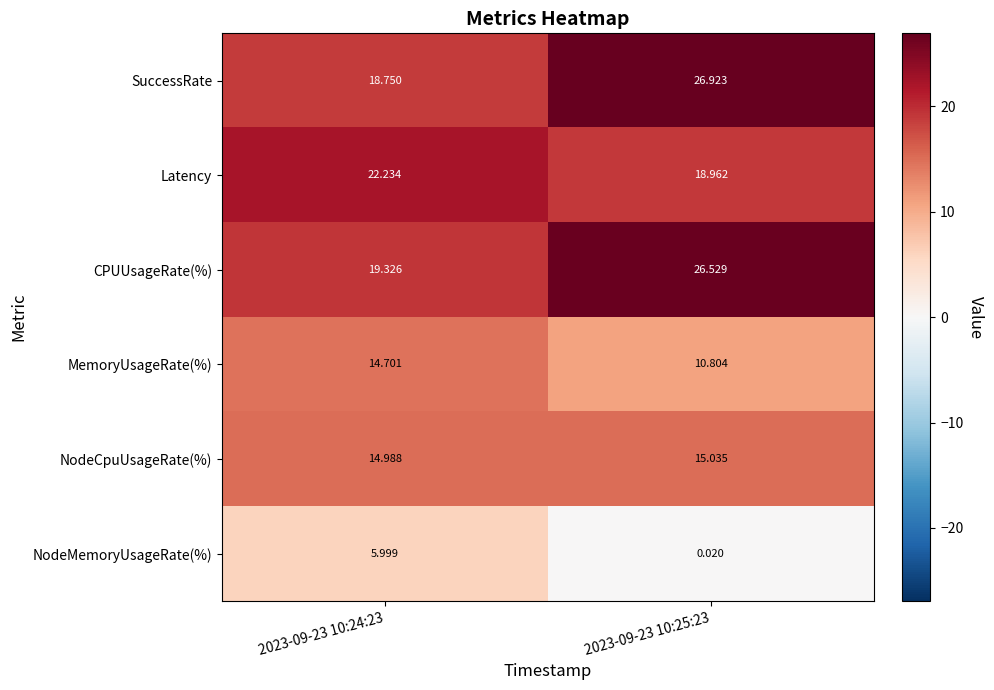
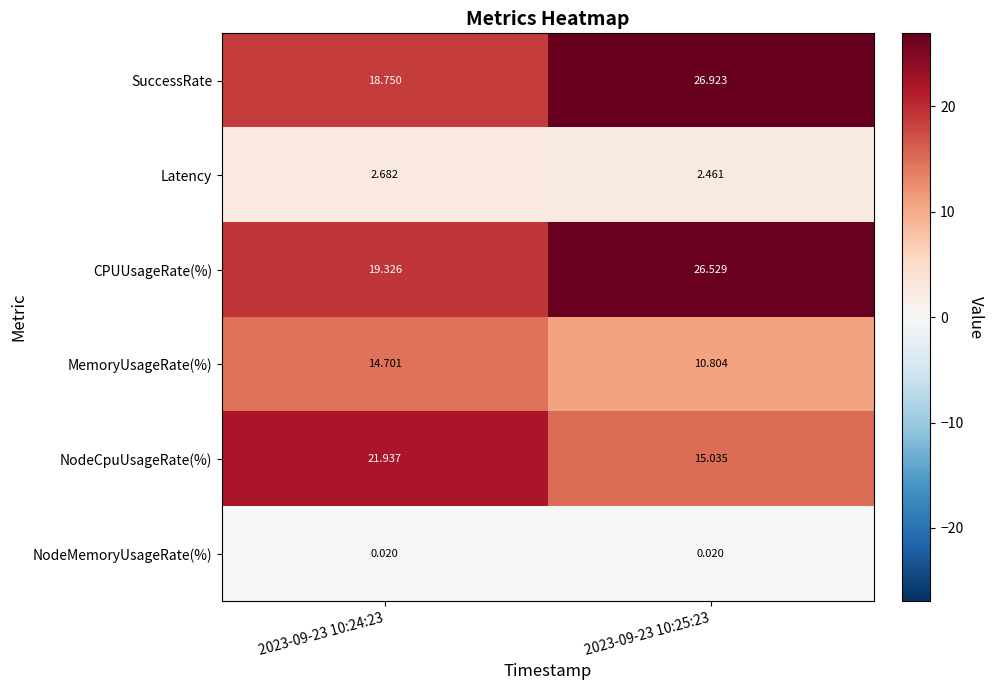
  {
    "SuccessRate": {
      "2023-09-23 10:24:23": 18.750,
      "2023-09-23 10:25:23": 26.923
    },
    "Latency": {
-     "2023-09-23 10:24:23": 22.234,
-     "2023-09-23 10:25:23": 18.962
+     "2023-09-23 10:24:23": 2.682,
+     "2023-09-23 10:25:23": 2.461
    },
    "CPUUsageRate(%)": {
      "2023-09-23 10:24:23": 19.326,
      "2023-09-23 10:25:23": 26.529
    },
    "MemoryUsageRate(%)": {
      "2023-09-23 10:24:23": 14.701,
      "2023-09-23 10:25:23": 10.804
    },
    "NodeCpuUsageRate(%)": {
-     "2023-09-23 10:24:23": 14.988,
+     "2023-09-23 10:24:23": 21.937,
      "2023-09-23 10:25:23": 15.035
    },
    "NodeMemoryUsageRate(%)": {
-     "2023-09-23 10:24:23": 5.999,
+     "2023-09-23 10:24:23": 0.020,
      "2023-09-23 10:25:23": 0.020
    }
  }
